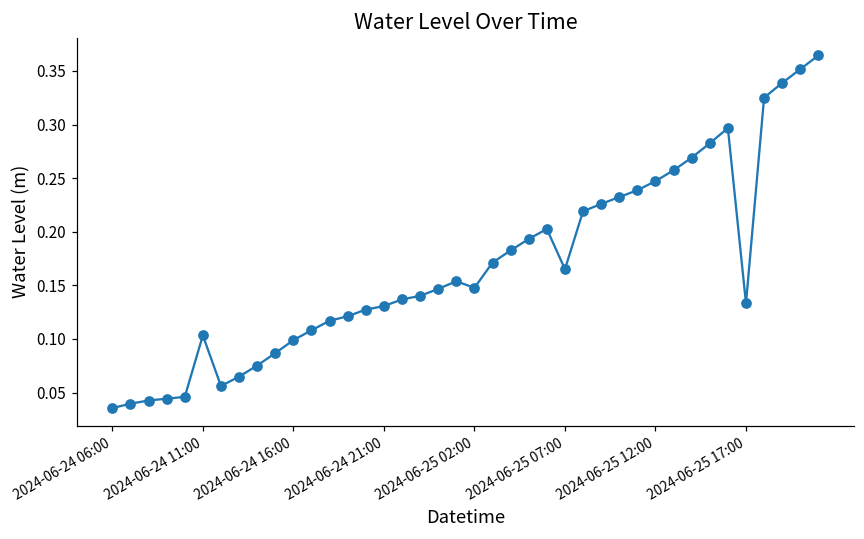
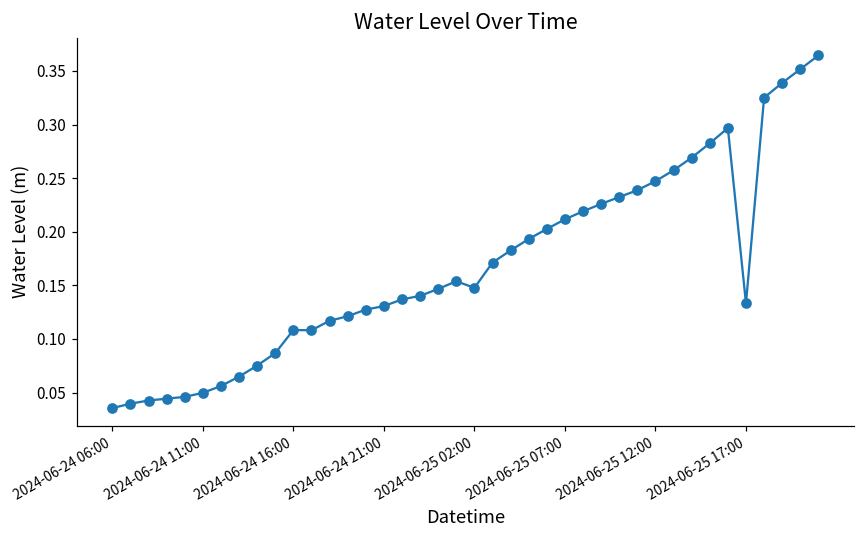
  {
    "2024-06-24 06:00": 0.04,
-   "2024-06-24 11:00": 0.10,
-   "2024-06-24 16:00": 0.10,
+   "2024-06-24 11:00": 0.05,
+   "2024-06-24 16:00": 0.11,
    "2024-06-24 21:00": 0.13,
    "2024-06-25 02:00": 0.15,
-   "2024-06-25 07:00": 0.17,
+   "2024-06-25 07:00": 0.21,
    "2024-06-25 12:00": 0.25,
    "2024-06-25 17:00": 0.13
  }
